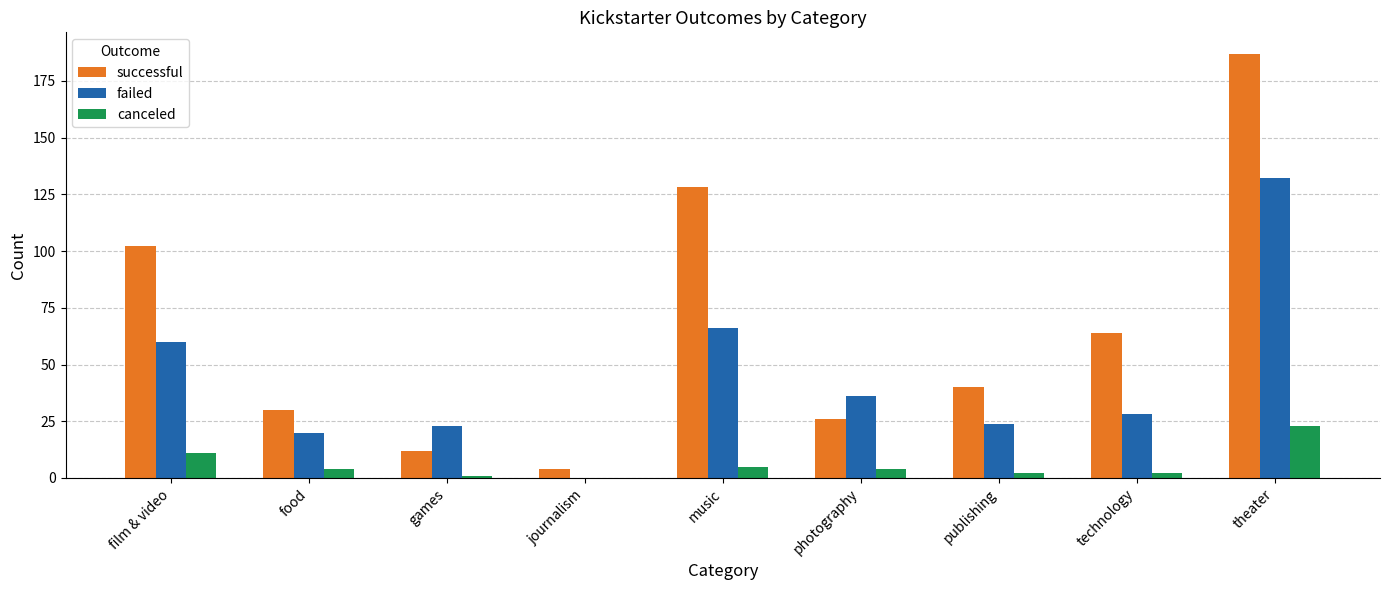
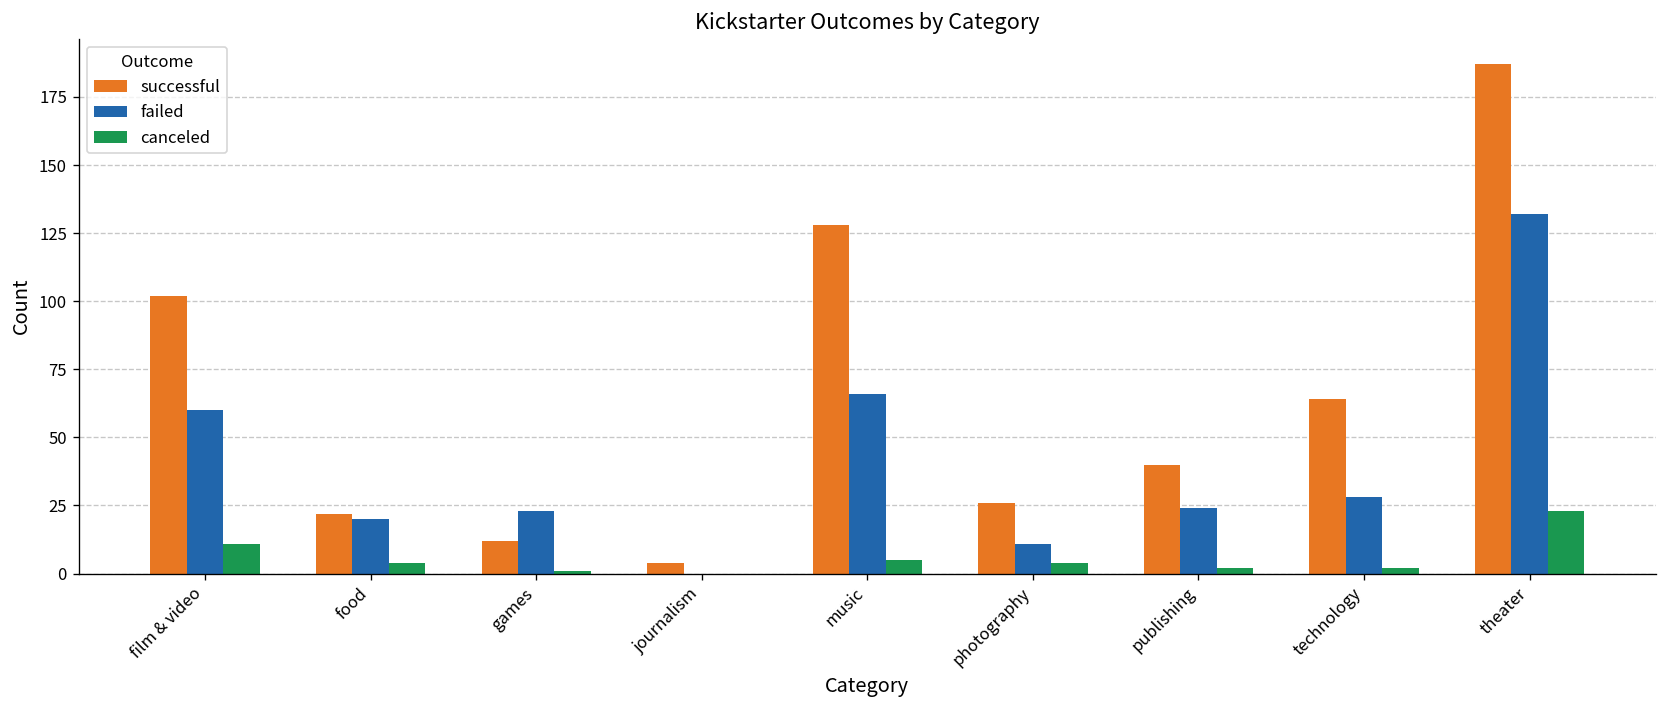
  {
    "successful": {
      "film & video": 102,
-     "food": 30,
+     "food": 22,
      "games": 12,
      "journalism": 4,
      "music": 128,
      "photography": 26,
      "publishing": 40,
      "technology": 64,
      "theater": 187
    },
    "failed": {
      "film & video": 60,
      "food": 20,
      "games": 23,
      "journalism": 0,
      "music": 66,
-     "photography": 36,
+     "photography": 11,
      "publishing": 24,
      "technology": 28,
      "theater": 132
    },
    "canceled": {
      "film & video": 11,
      "food": 4,
      "journalism": 0,
      "music": 5,
      "photography": 4,
      "publishing": 2,
      "technology": 2,
      "theater": 23
    }
  }
